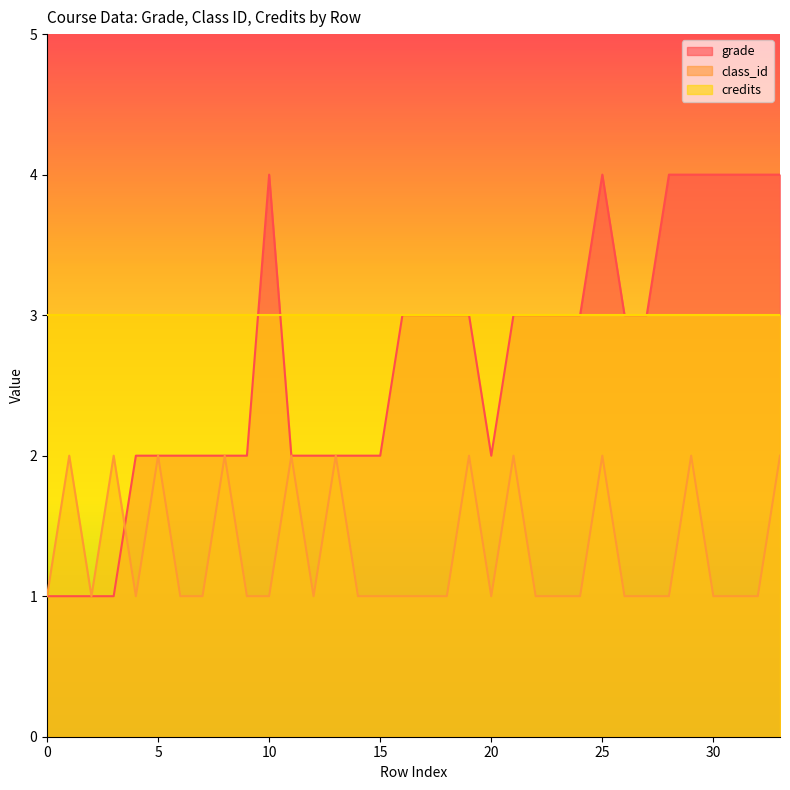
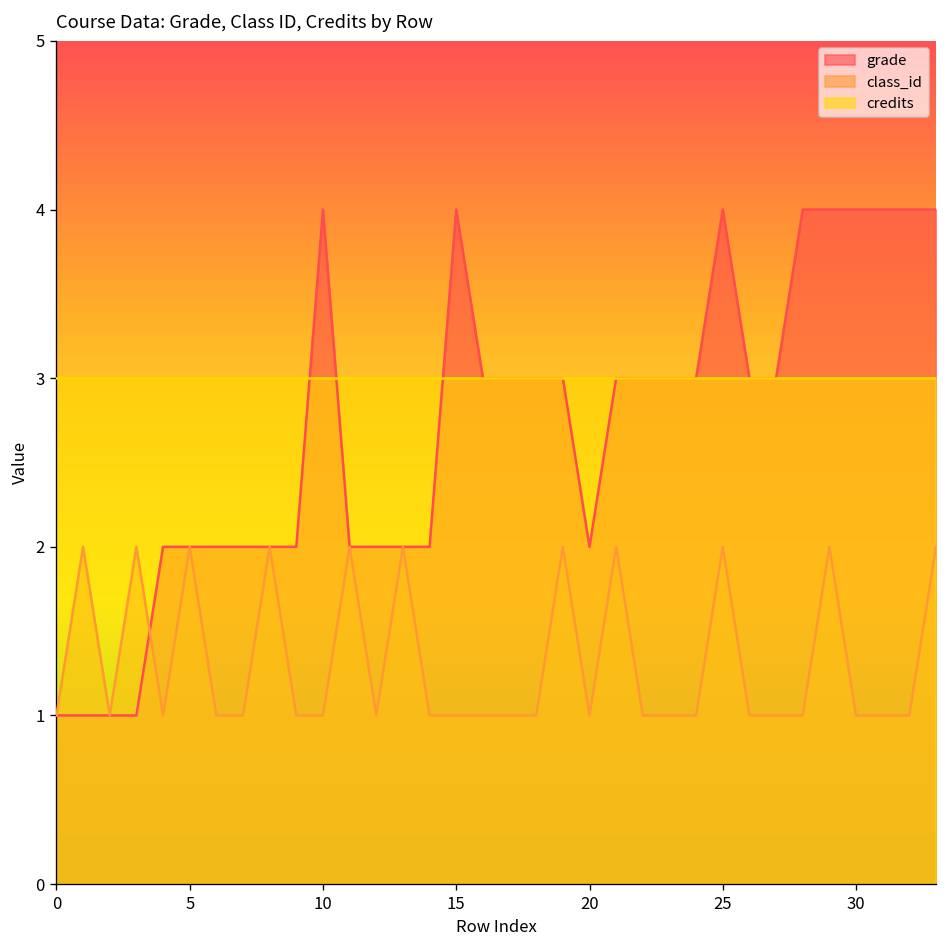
  {
    "grade": {
      "10": 4,
-     "15": 2,
+     "15": 4,
      "20": 2,
      "25": 4,
      "30": 4
    },
    "class_id": {
      "10": 1,
      "15": 1,
      "20": 1,
      "25": 2,
      "30": 1
    },
    "credits": {
      "0": 3,
      "5": 3,
      "10": 3,
      "15": 3,
      "20": 3,
      "25": 3,
      "30": 3
    }
  }
